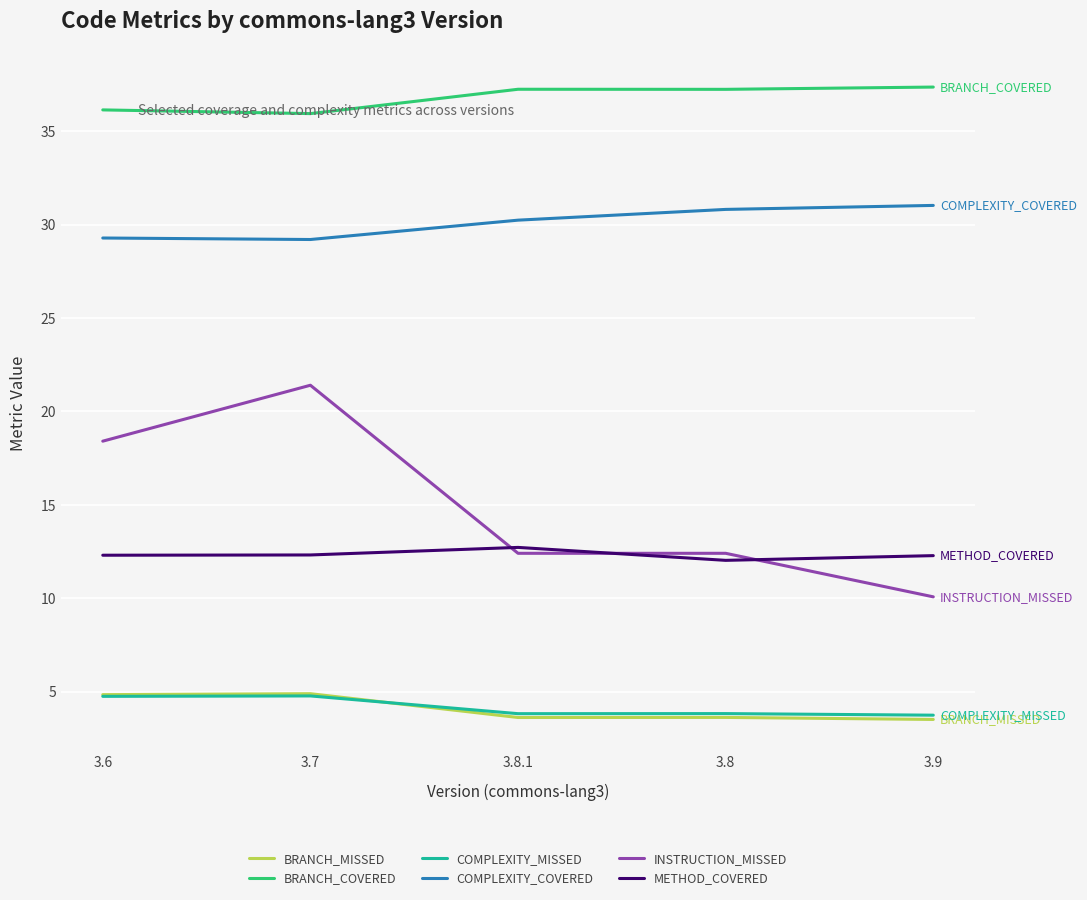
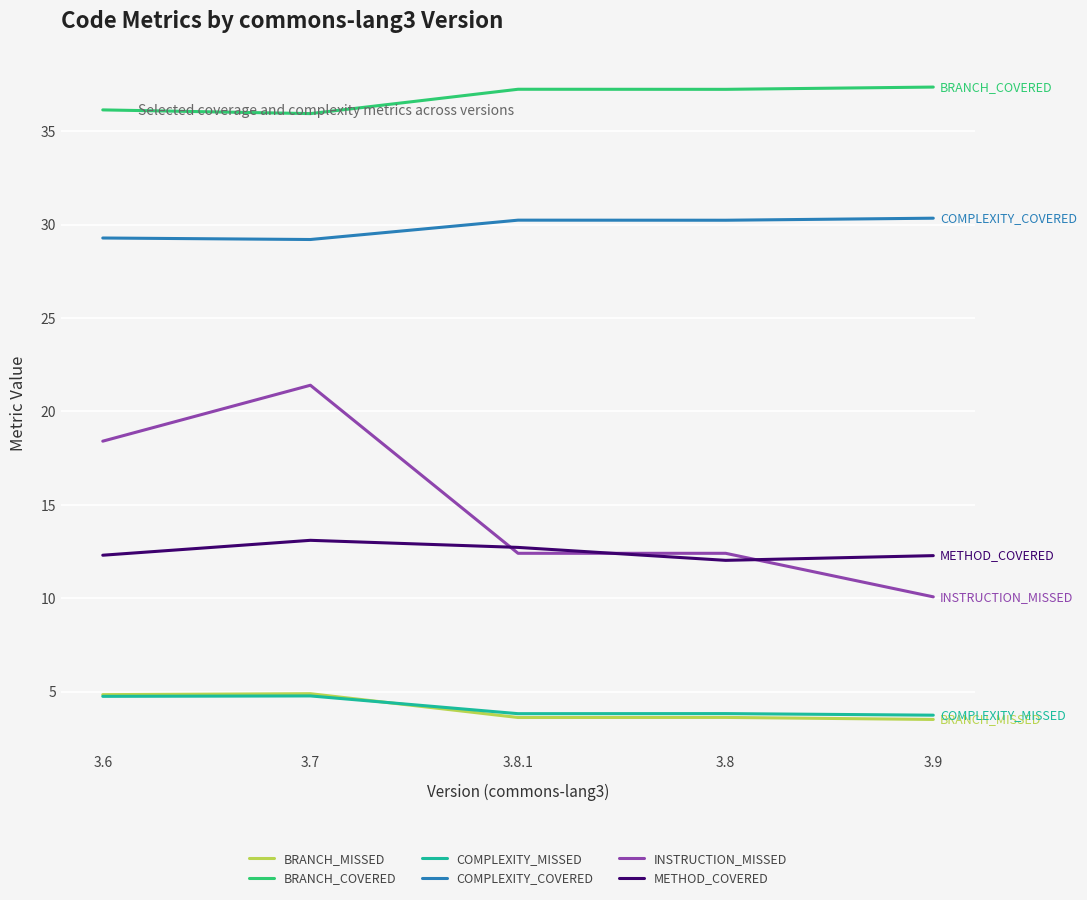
  {
    "BRANCH_MISSED": {
      "3.8.1": 3.6,
      "3.8": 3.6,
      "3.9": 3.5
    },
    "COMPLEXITY_COVERED": {
      "3.6": 29.3,
      "3.7": 29.2,
      "3.8.1": 30.2,
-     "3.8": 30.8,
-     "3.9": 31.0
+     "3.8": 30.2,
+     "3.9": 30.3
    },
    "INSTRUCTION_MISSED": {
      "3.6": 18.4,
      "3.7": 21.4,
      "3.8.1": 12.4,
      "3.8": 12.4,
      "3.9": 10.1
    },
    "METHOD_COVERED": {
      "3.6": 12.3,
-     "3.7": 12.3,
+     "3.7": 13.1,
      "3.8.1": 12.7,
      "3.8": 12.0,
      "3.9": 12.3
    }
  }
